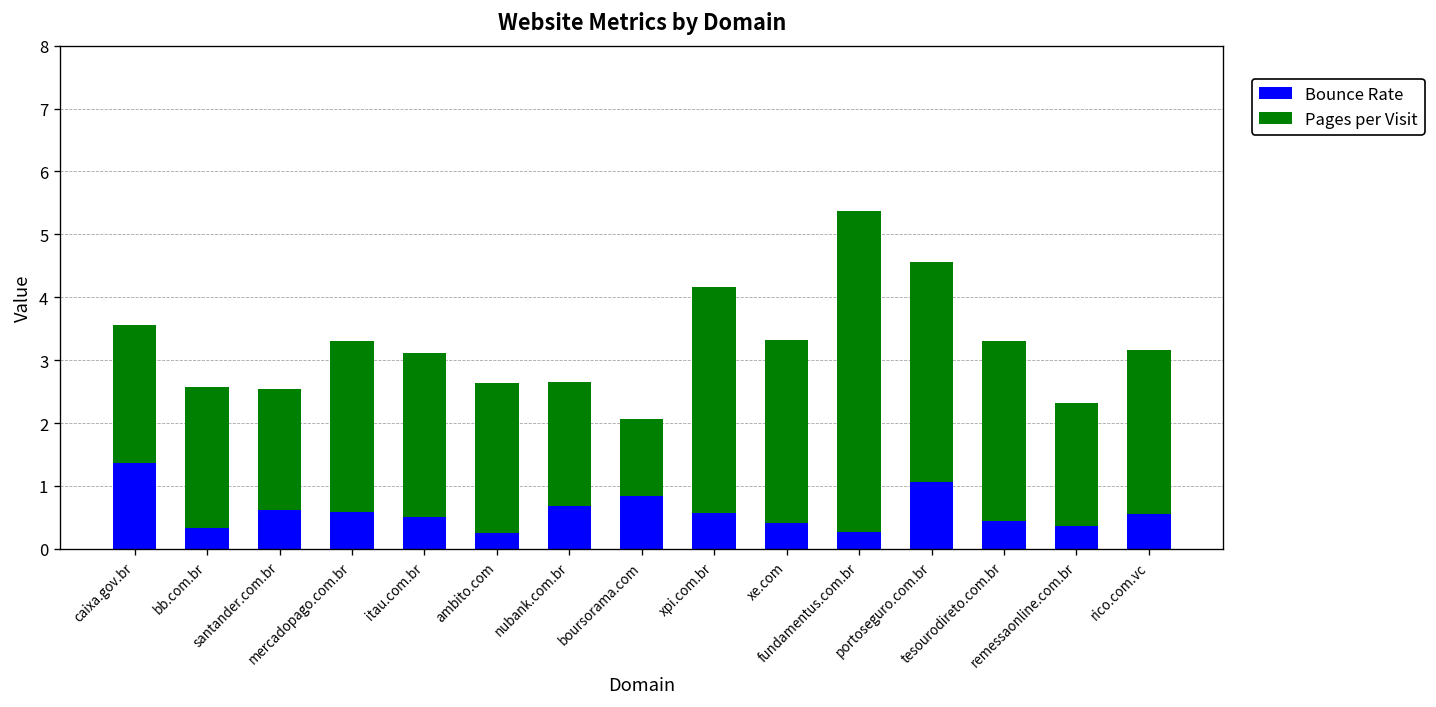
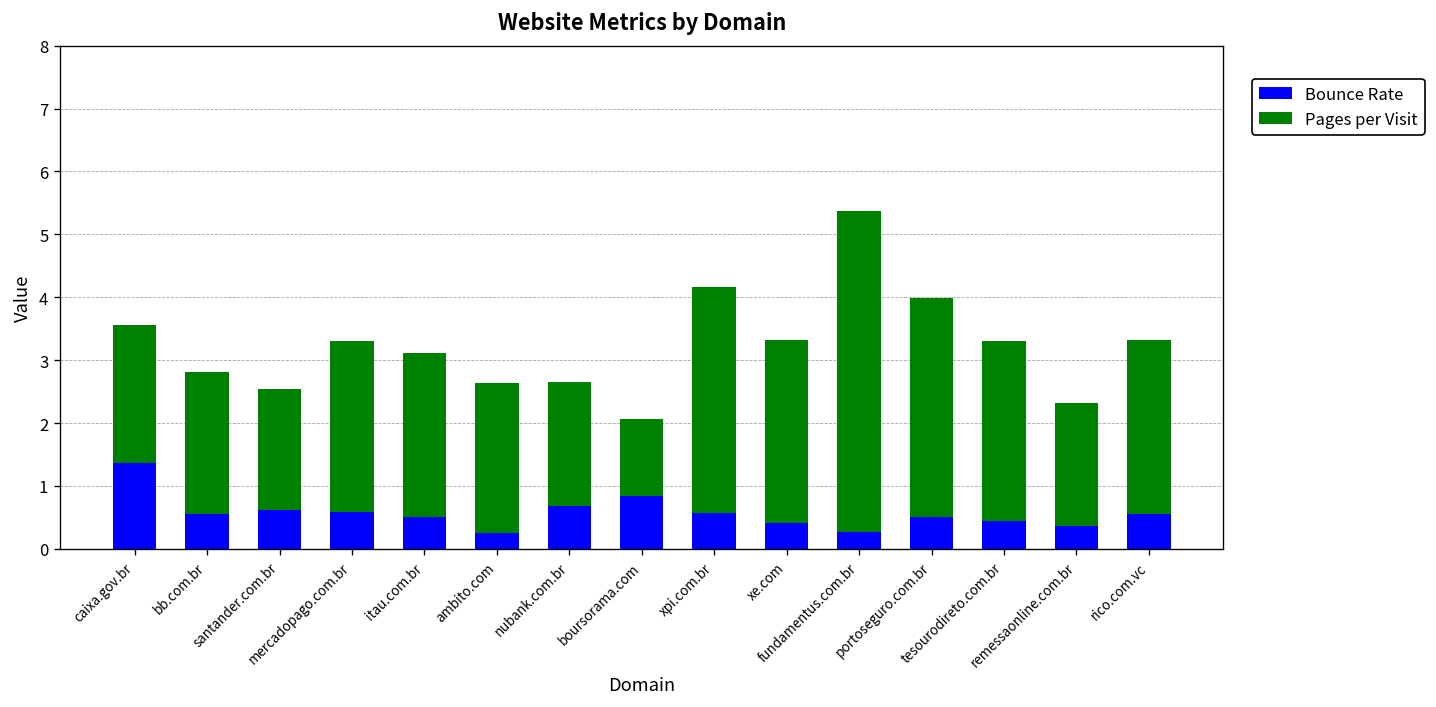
  {
    "Bounce Rate": {
      "caixa.gov.br": 1.4,
-     "bb.com.br": 0.3,
+     "bb.com.br": 0.6,
      "santander.com.br": 0.6,
      "mercadopago.com.br": 0.6,
      "itau.com.br": 0.5,
      "ambito.com": 0.2,
      "nubank.com.br": 0.7,
      "boursorama.com": 0.8,
      "xpi.com.br": 0.6,
      "xe.com": 0.4,
      "fundamentus.com.br": 0.3,
-     "portoseguro.com.br": 1.1,
+     "portoseguro.com.br": 0.5,
      "tesourodireto.com.br": 0.4,
      "remessaonline.com.br": 0.4,
      "rico.com.vc": 0.6
    },
    "Pages per Visit": {
      "caixa.gov.br": 2.2,
      "bb.com.br": 2.2,
      "santander.com.br": 1.9,
      "mercadopago.com.br": 2.7,
      "itau.com.br": 2.6,
      "ambito.com": 2.4,
      "nubank.com.br": 2.0,
      "boursorama.com": 1.2,
      "xpi.com.br": 3.6,
      "xe.com": 2.9,
      "fundamentus.com.br": 5.1,
      "portoseguro.com.br": 3.5,
      "tesourodireto.com.br": 2.9,
      "remessaonline.com.br": 2.0,
-     "rico.com.vc": 2.6
+     "rico.com.vc": 2.8
    }
  }
